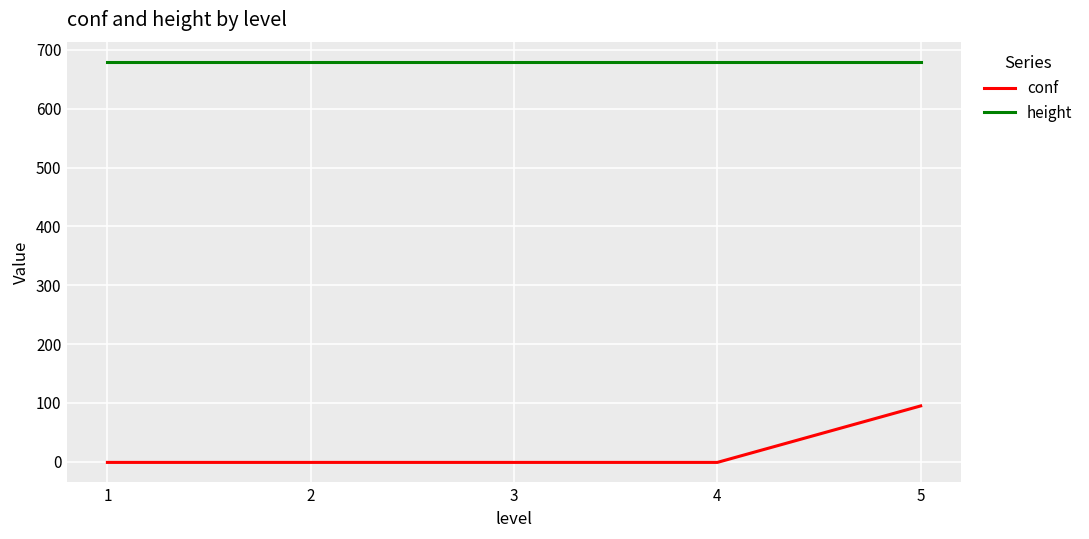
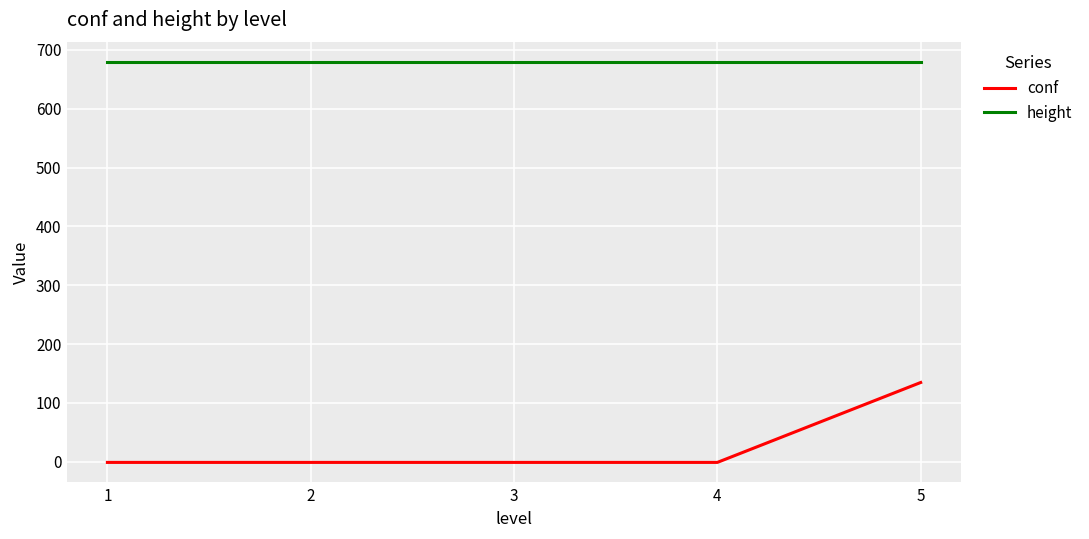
  {
    "conf": {
      "1": 0,
      "2": 0,
      "3": 0,
      "4": 0,
-     "5": 100
+     "5": 130
    },
    "height": {
      "1": 680,
      "2": 680,
      "3": 680,
      "4": 680,
      "5": 680
    }
  }
